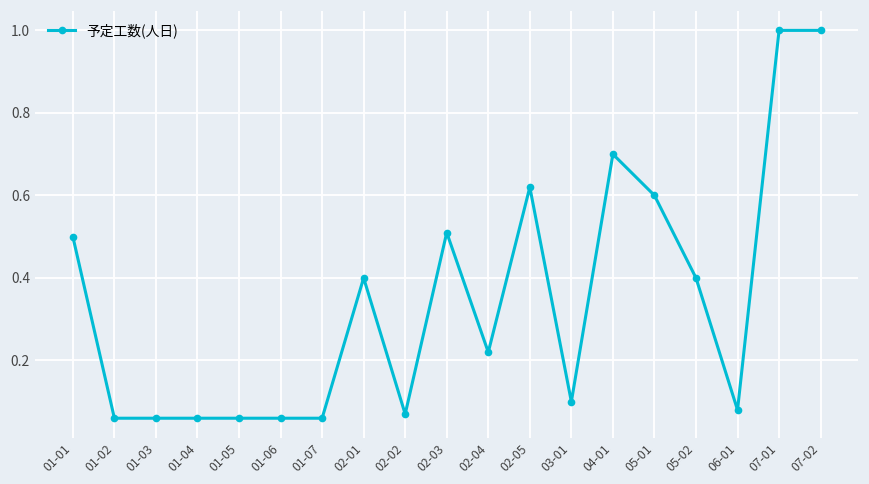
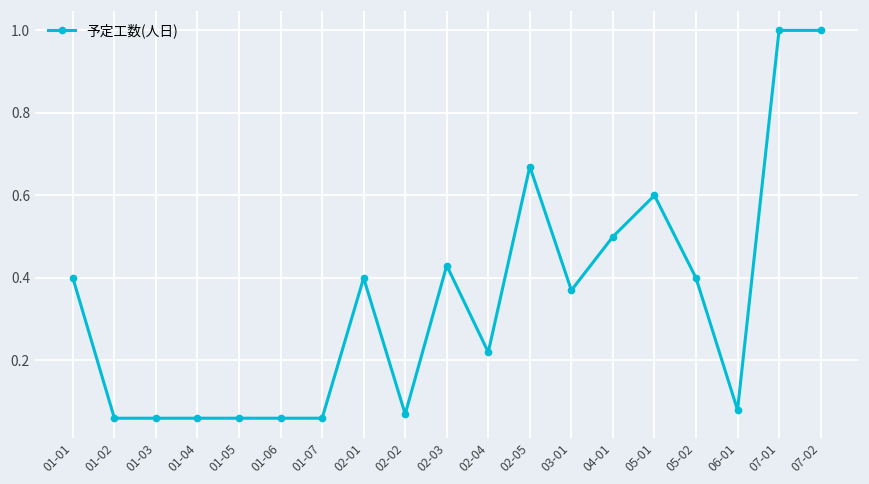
  {
-   "01-01": 0.5,
+   "01-01": 0.4,
    "01-02": 0.06,
    "01-03": 0.06,
    "01-04": 0.06,
    "01-05": 0.06,
    "01-06": 0.06,
    "01-07": 0.06,
    "02-01": 0.40,
    "02-02": 0.07,
-   "02-03": 0.51,
+   "02-03": 0.43,
    "02-04": 0.22,
-   "02-05": 0.62,
-   "03-01": 0.10,
-   "04-01": 0.7,
+   "02-05": 0.67,
+   "03-01": 0.37,
+   "04-01": 0.5,
    "05-01": 0.60,
    "05-02": 0.40,
    "06-01": 0.08,
    "07-01": 1.00,
    "07-02": 1.00
  }
